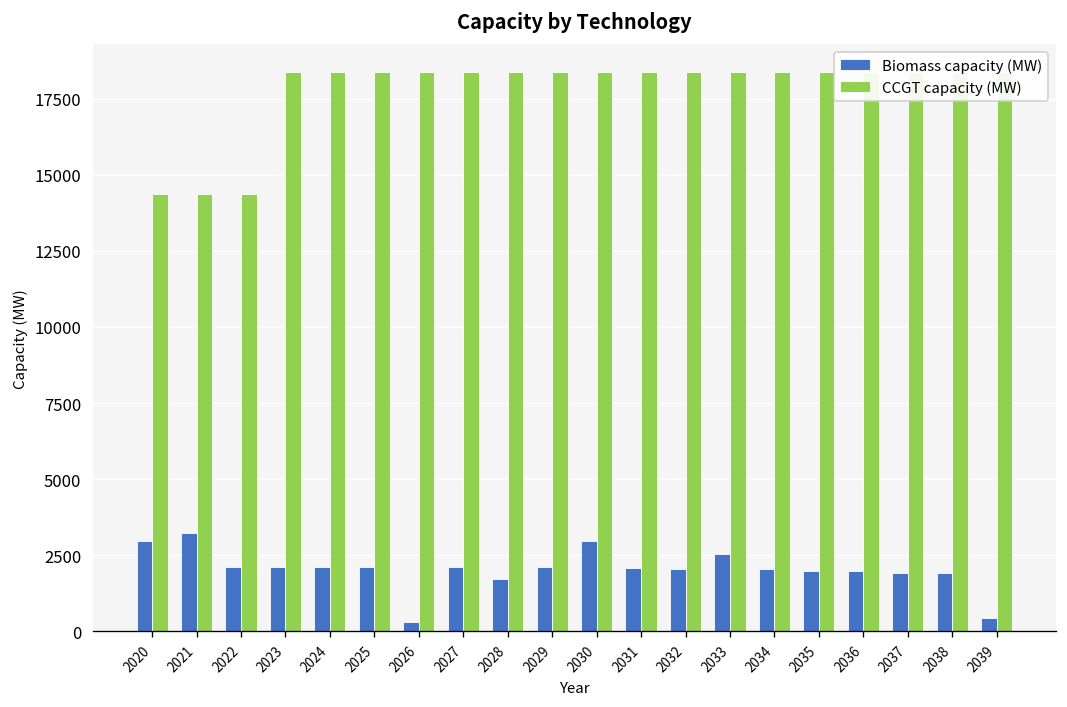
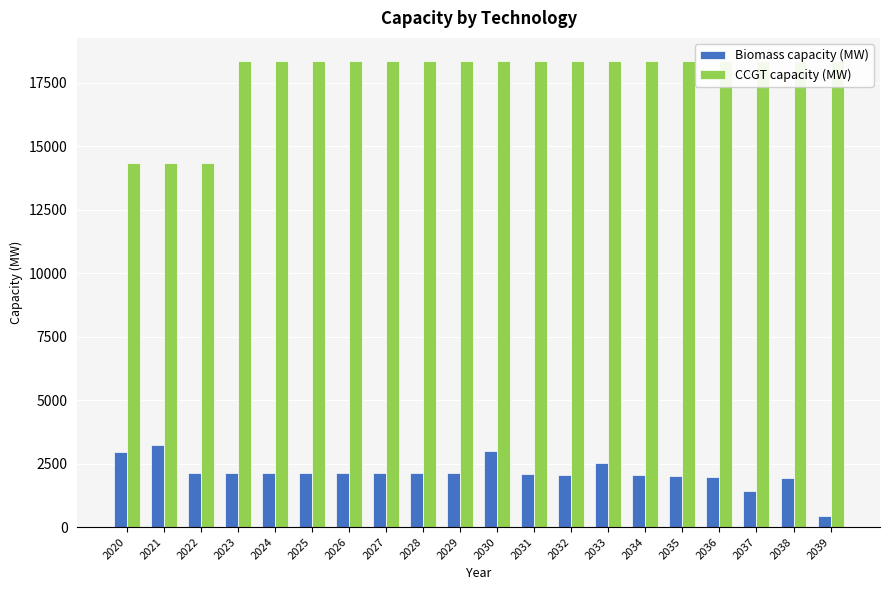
  {
    "Biomass capacity (MW)": {
      "2020": 3000,
      "2021": 3200,
      "2022": 2100,
      "2023": 2100,
      "2024": 2100,
      "2025": 2100,
-     "2026": 300,
+     "2026": 2100,
      "2027": 2100,
-     "2028": 1700,
+     "2028": 2100,
      "2029": 2100,
      "2030": 3000,
      "2031": 2100,
      "2032": 2000,
      "2033": 2500,
      "2034": 2000,
      "2035": 2000,
      "2036": 2000,
-     "2037": 1900,
+     "2037": 1400,
      "2038": 1900,
      "2039": 500
    },
    "CCGT capacity (MW)": {
      "2020": 14400,
      "2021": 14400,
      "2022": 14400,
      "2023": 18400,
      "2024": 18400,
      "2025": 18400,
      "2026": 18400,
      "2027": 18400,
      "2028": 18400,
      "2029": 18400,
      "2030": 18400,
      "2031": 18400,
      "2032": 18400,
      "2033": 18400,
      "2034": 18400,
      "2035": 18400
    }
  }
